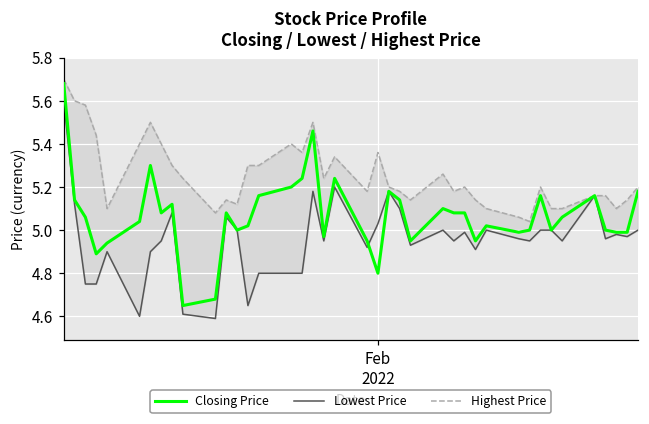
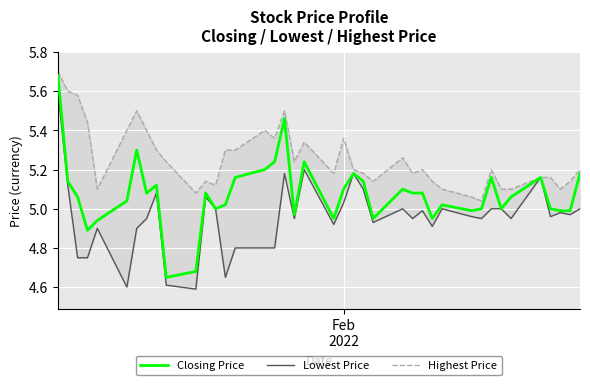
  {
    "Closing Price": {
-     "Feb 2022": 4.8
+     "Feb 2022": 5.1
    },
    "Lowest Price": {
      "Feb 2022": 5.03
    },
    "Highest Price": {
      "Feb 2022": 5.36
    }
  }
